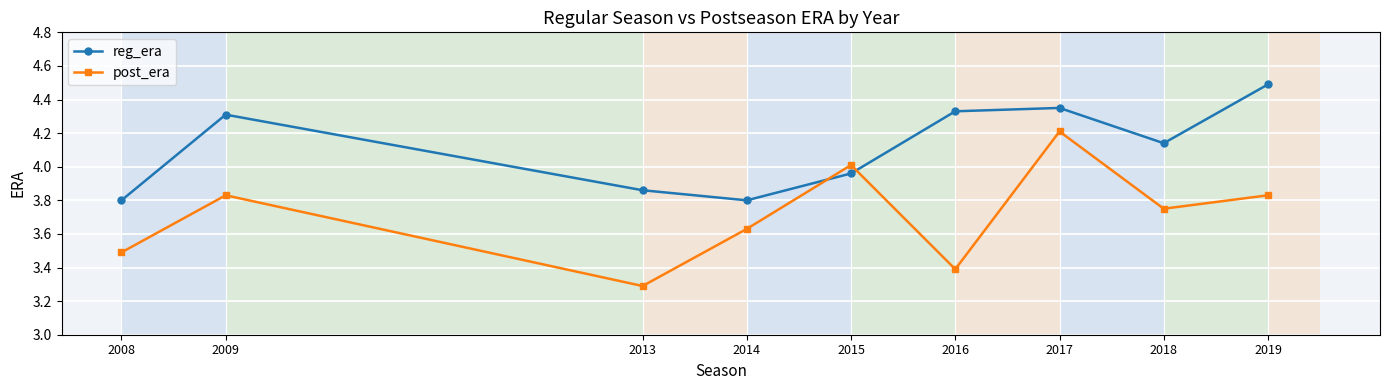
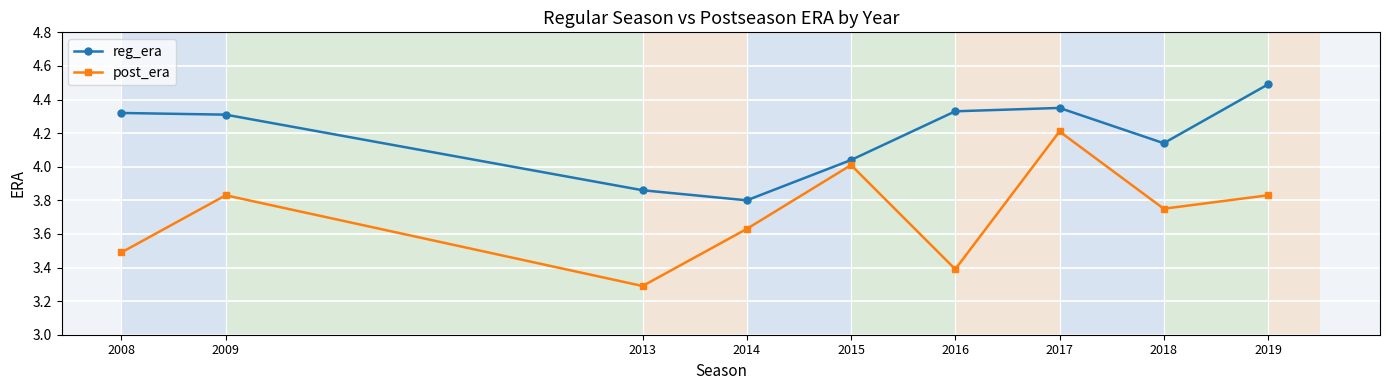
  {
    "reg_era": {
-     "2008": 3.80,
+     "2008": 4.32,
      "2009": 4.31,
      "2013": 3.86,
      "2014": 3.80,
-     "2015": 3.96,
+     "2015": 4.04,
      "2016": 4.33,
      "2017": 4.35,
      "2018": 4.14,
      "2019": 4.49
    },
    "post_era": {
      "2008": 3.49,
      "2009": 3.83,
      "2013": 3.29,
      "2014": 3.63,
      "2015": 4.01,
      "2016": 3.39,
      "2017": 4.21,
      "2018": 3.75,
      "2019": 3.83
    }
  }
